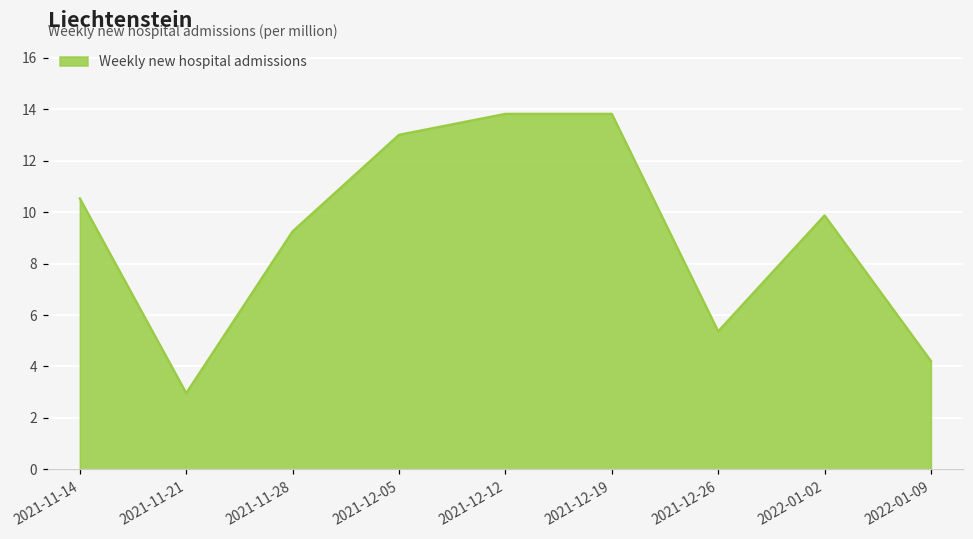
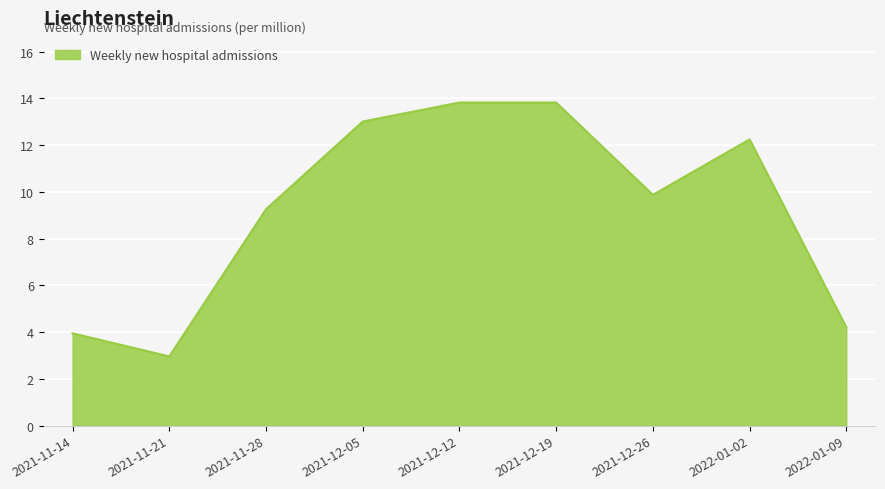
  {
-   "2021-11-14": 10.5,
+   "2021-11-14": 3.9,
    "2021-11-21": 3.0,
    "2021-11-28": 9.3,
    "2021-12-05": 13.0,
    "2021-12-12": 13.8,
    "2021-12-19": 13.8,
-   "2021-12-26": 5.4,
-   "2022-01-02": 9.9,
+   "2021-12-26": 9.9,
+   "2022-01-02": 12.2,
    "2022-01-09": 4.2
  }
